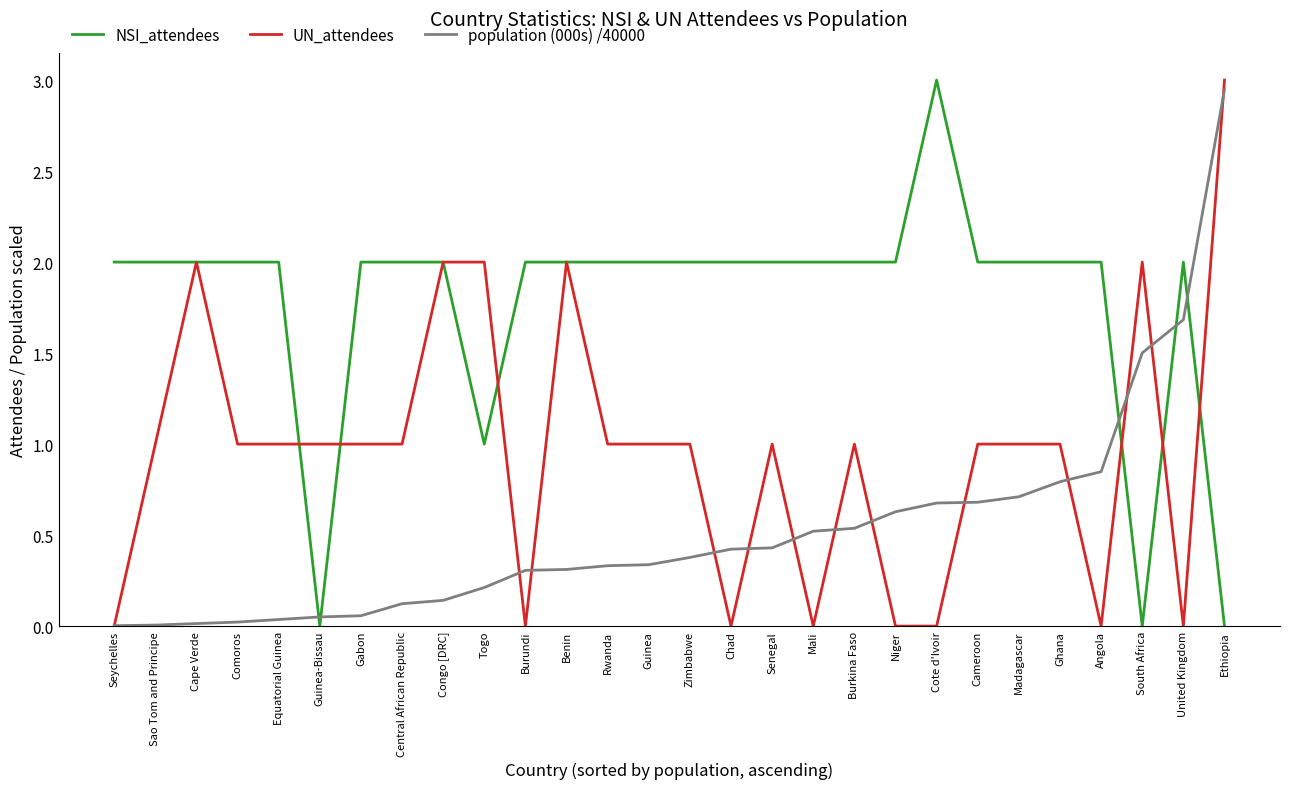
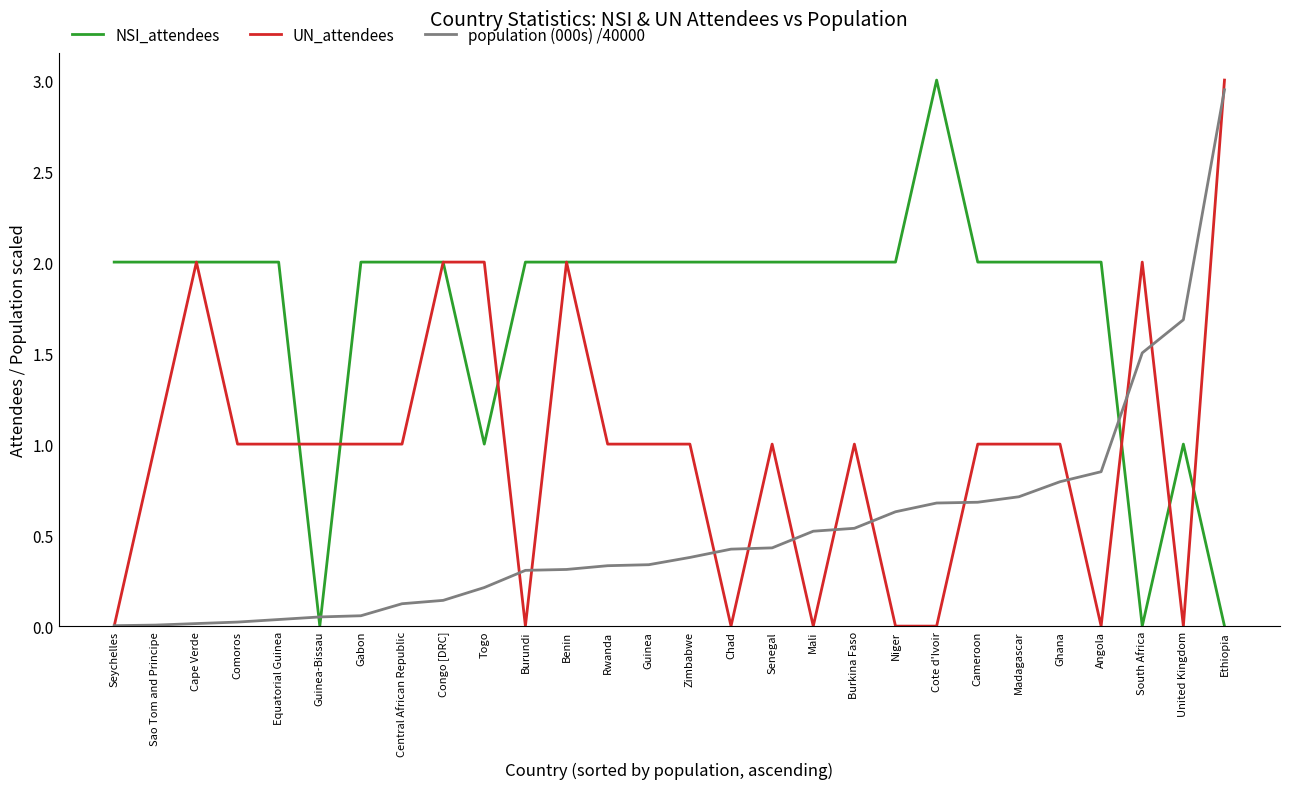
  {
    "NSI_attendees": {
      "Seychelles": 2,
      "Sao Tom and Principe": 2,
      "Comoros": 2,
      "Equatorial Guinea": 2,
      "Guinea-Bissau": 0,
      "Gabon": 2,
      "Central African Republic": 2,
      "Togo": 1,
      "Burundi": 2,
      "Rwanda": 2,
      "Guinea": 2,
      "Zimbabwe": 2,
      "Chad": 2,
      "Senegal": 2,
      "Mali": 2,
      "Burkina Faso": 2,
      "Niger": 2,
      "Cote d'Ivoir": 3,
      "Cameroon": 2,
      "Madagascar": 2,
      "Ghana": 2,
      "Angola": 2,
      "South Africa": 0,
-     "United Kingdom": 2,
+     "United Kingdom": 1,
      "Ethiopia": 0
    },
    "UN_attendees": {
      "Sao Tom and Principe": 1,
      "Comoros": 1,
      "Equatorial Guinea": 1,
      "Guinea-Bissau": 1,
      "Gabon": 1,
      "Central African Republic": 1,
      "Togo": 2,
      "Burundi": 0,
      "Rwanda": 1,
      "Guinea": 1,
      "Zimbabwe": 1,
      "Chad": 0,
      "Senegal": 1,
      "Mali": 0,
      "Burkina Faso": 1,
      "Niger": 0,
      "Cote d'Ivoir": 0,
      "Cameroon": 1,
      "Madagascar": 1,
      "Ghana": 1,
      "Angola": 0,
      "South Africa": 2,
      "United Kingdom": 0,
      "Ethiopia": 3
    },
    "population (000s) /40000": {
      "Sao Tom and Principe": 0,
      "Cape Verde": 0.01,
      "Comoros": 0.02,
      "Equatorial Guinea": 0.04,
      "Guinea-Bissau": 0.05,
      "Gabon": 0.06,
      "Central African Republic": 0.12,
      "Congo [DRC]": 0.14,
      "Togo": 0.21,
      "Burundi": 0.31,
      "Benin": 0.31,
      "Rwanda": 0.33,
      "Guinea": 0.34,
      "Zimbabwe": 0.38,
      "Chad": 0.42,
      "Senegal": 0.43,
      "Mali": 0.52,
      "Burkina Faso": 0.54,
      "Niger": 0.63,
      "Cote d'Ivoir": 0.68,
      "Cameroon": 0.68,
      "Madagascar": 0.71,
      "Ghana": 0.79,
      "Angola": 0.85,
      "South Africa": 1.50,
      "United Kingdom": 1.68,
      "Ethiopia": 2.95
    }
  }
